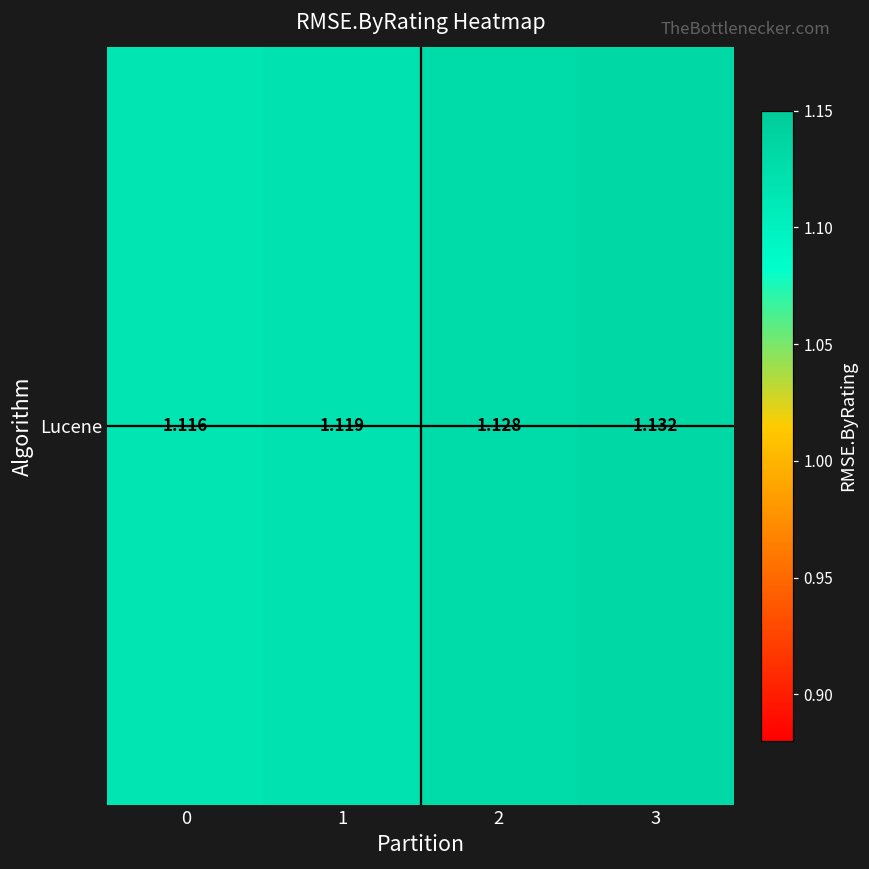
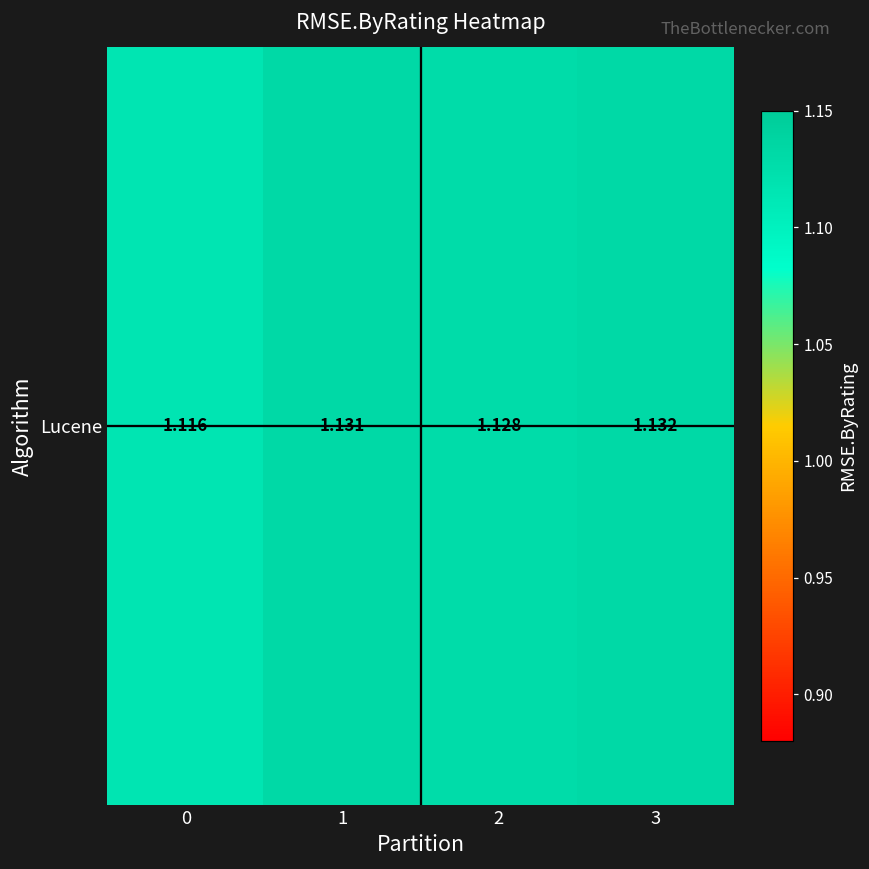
  {
    "Lucene": {
      "0": 1.116,
-     "1": 1.119,
+     "1": 1.131,
      "2": 1.128,
      "3": 1.132
    }
  }
